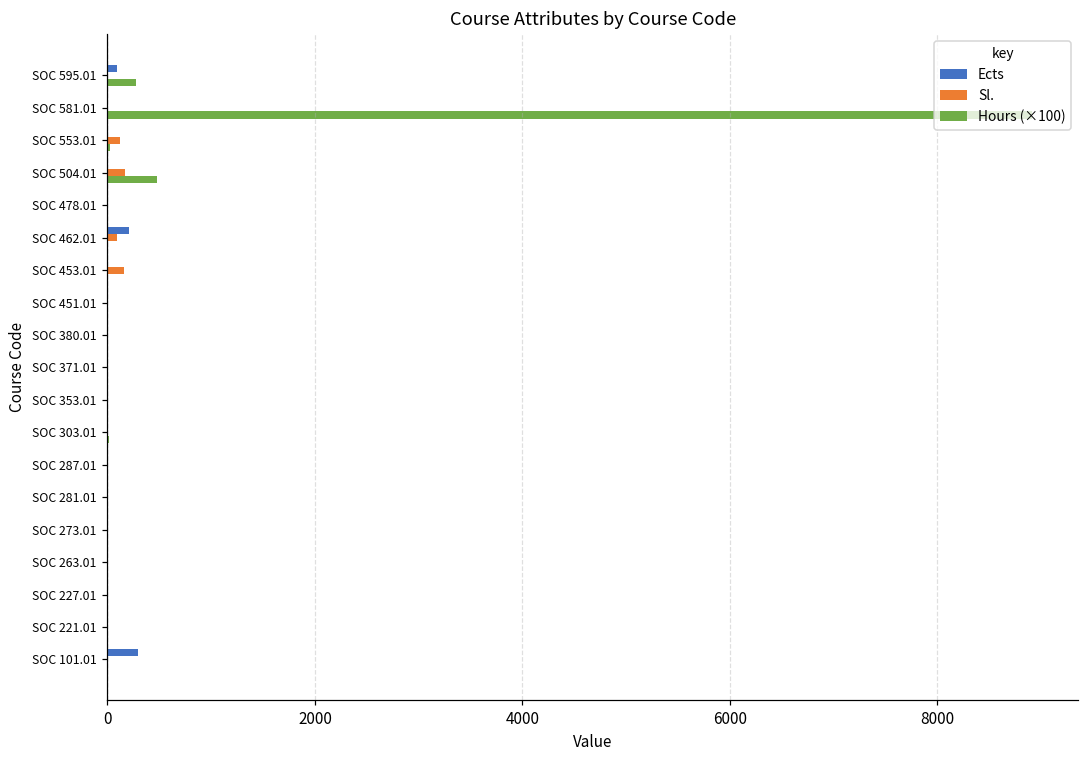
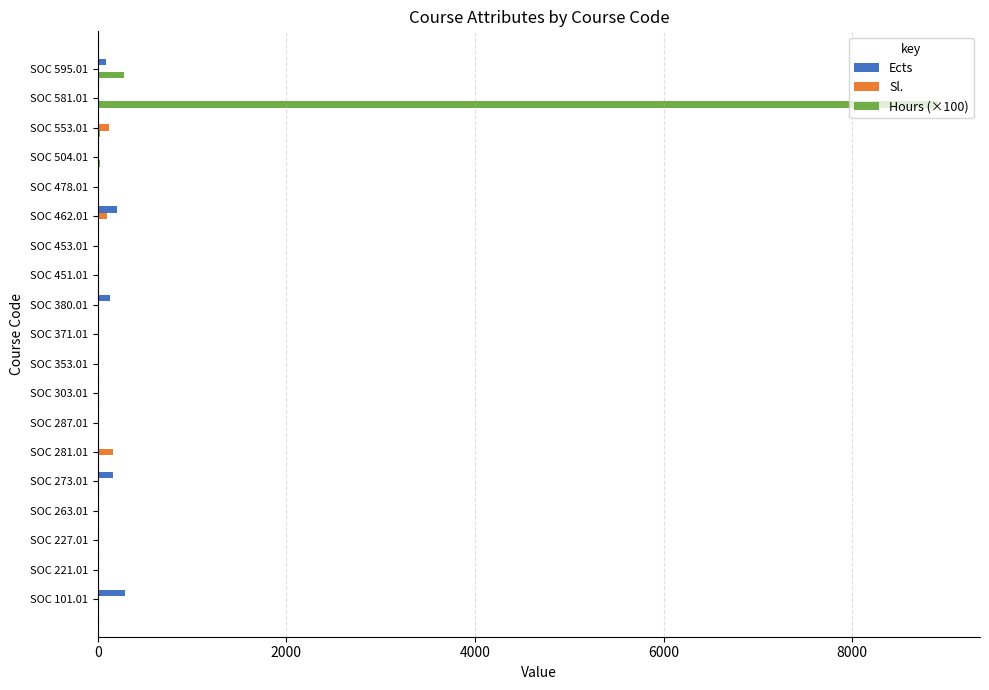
  {
    "Ects": {
      "SOC 595.01": 100,
      "SOC 462.01": 200,
-     "SOC 380.01": 0,
-     "SOC 273.01": 0,
+     "SOC 380.01": 100,
+     "SOC 273.01": 200,
      "SOC 101.01": 300
    },
    "Sl.": {
      "SOC 595.01": 0,
      "SOC 581.01": 0,
      "SOC 553.01": 100,
-     "SOC 504.01": 200,
+     "SOC 504.01": 0,
      "SOC 478.01": 0,
      "SOC 462.01": 100,
-     "SOC 453.01": 200,
+     "SOC 453.01": 0,
      "SOC 451.01": 0,
      "SOC 371.01": 0,
      "SOC 287.01": 0,
-     "SOC 281.01": 0,
+     "SOC 281.01": 200,
      "SOC 263.01": 0
    },
    "Hours (×100)": {
      "SOC 595.01": 300,
-     "SOC 504.01": 500
+     "SOC 504.01": 0
    }
  }
